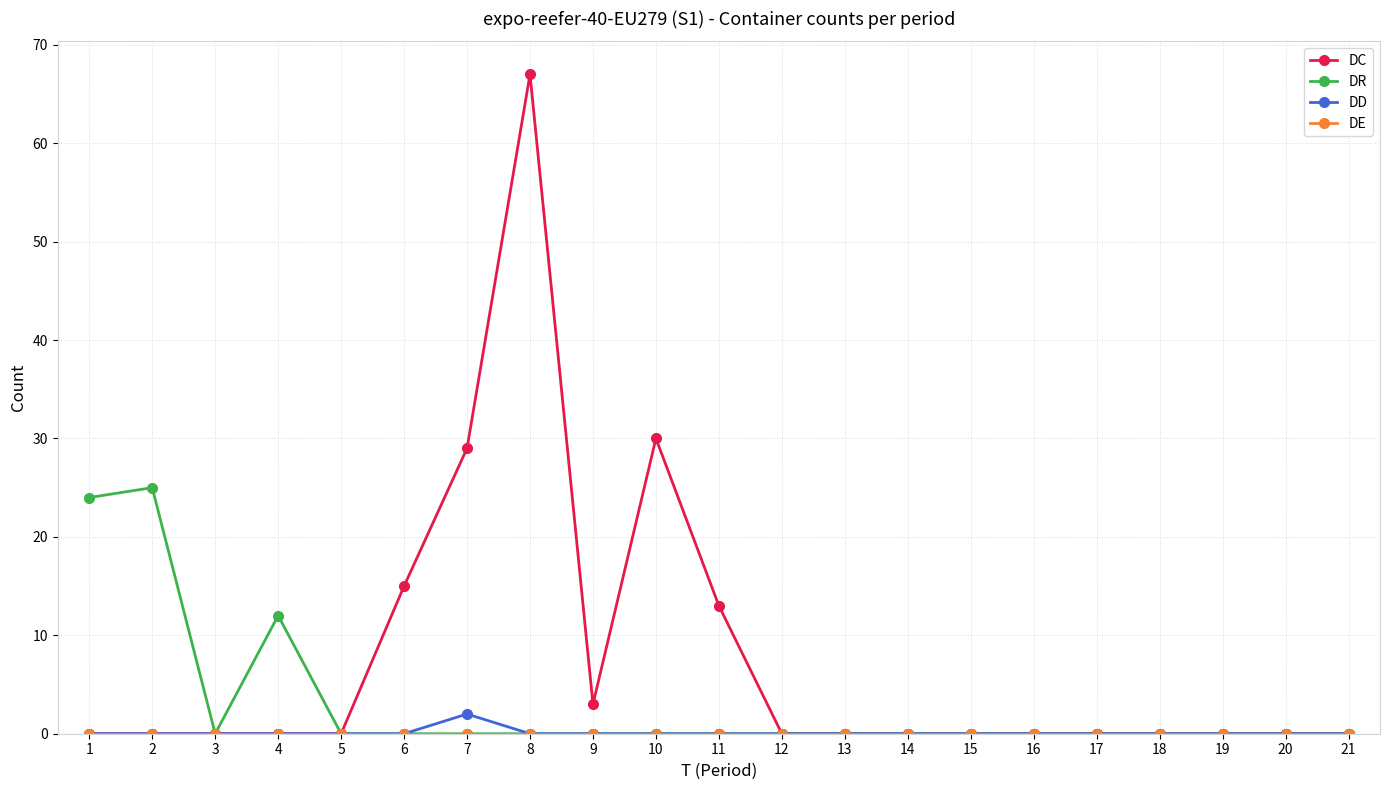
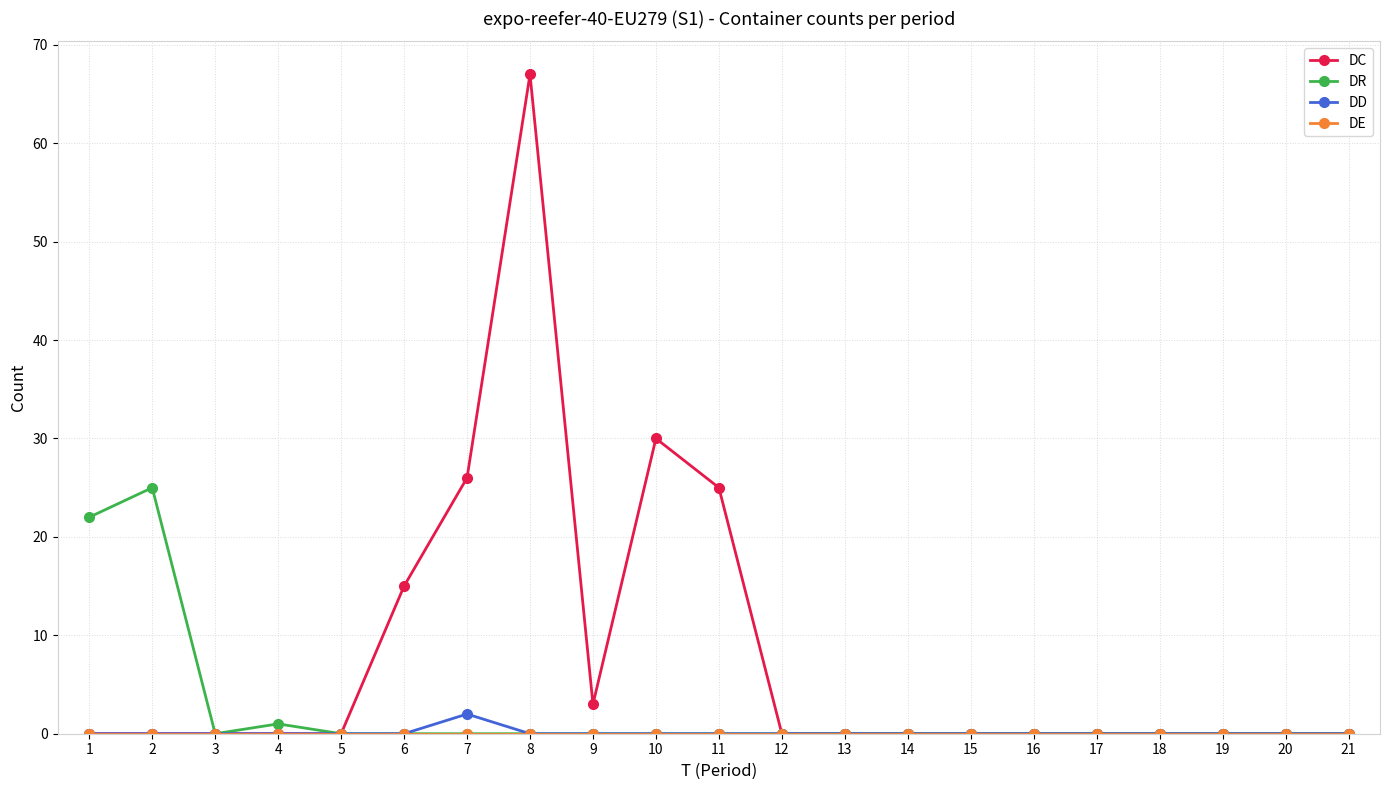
  {
    "DC": {
      "6": 15,
-     "7": 29,
+     "7": 26,
      "8": 67,
      "9": 3,
      "10": 30,
-     "11": 13
+     "11": 25
    },
    "DR": {
-     "1": 24,
+     "1": 22,
      "2": 25,
-     "4": 12
+     "4": 1
    },
    "DD": {
      "7": 2
    }
  }
